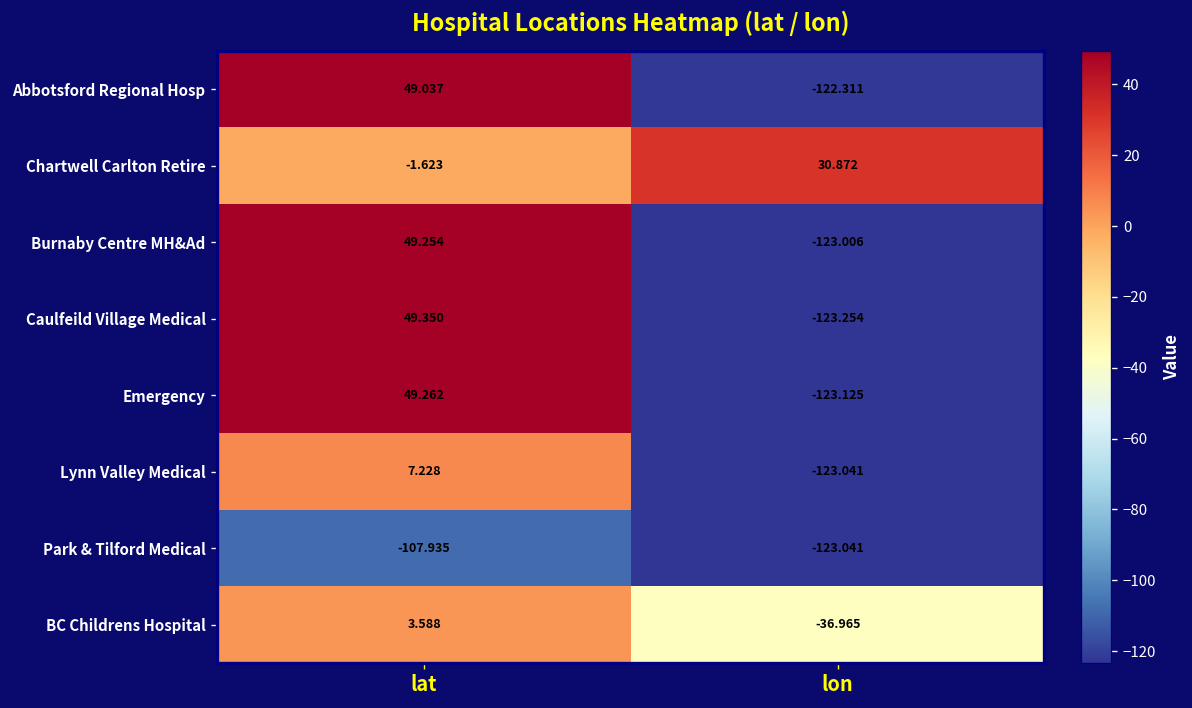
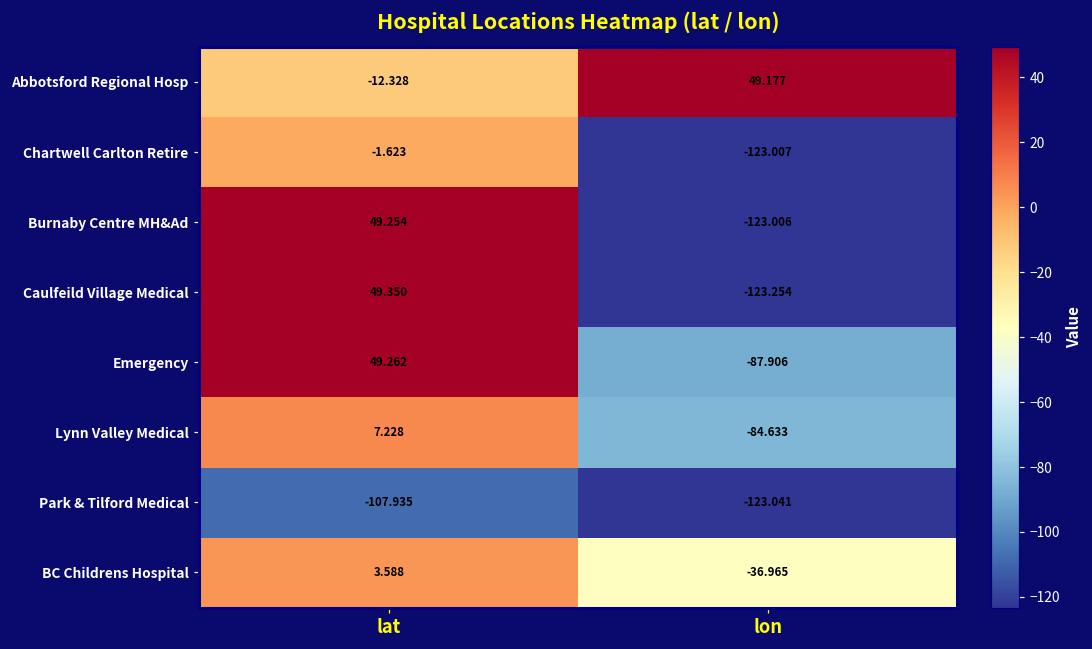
  {
    "Abbotsford Regional Hosp": {
-     "lat": 49.037,
-     "lon": -122.311
+     "lat": -12.328,
+     "lon": 49.177
    },
    "Chartwell Carlton Retire": {
      "lat": -1.623,
-     "lon": 30.872
+     "lon": -123.007
    },
    "Burnaby Centre MH&Ad": {
      "lat": 49.254,
      "lon": -123.006
    },
    "Caulfeild Village Medical": {
      "lat": 49.350,
      "lon": -123.254
    },
    "Emergency": {
      "lat": 49.262,
-     "lon": -123.125
+     "lon": -87.906
    },
    "Lynn Valley Medical": {
      "lat": 7.228,
-     "lon": -123.041
+     "lon": -84.633
    },
    "Park & Tilford Medical": {
      "lat": -107.935,
      "lon": -123.041
    },
    "BC Childrens Hospital": {
      "lat": 3.588,
      "lon": -36.965
    }
  }
